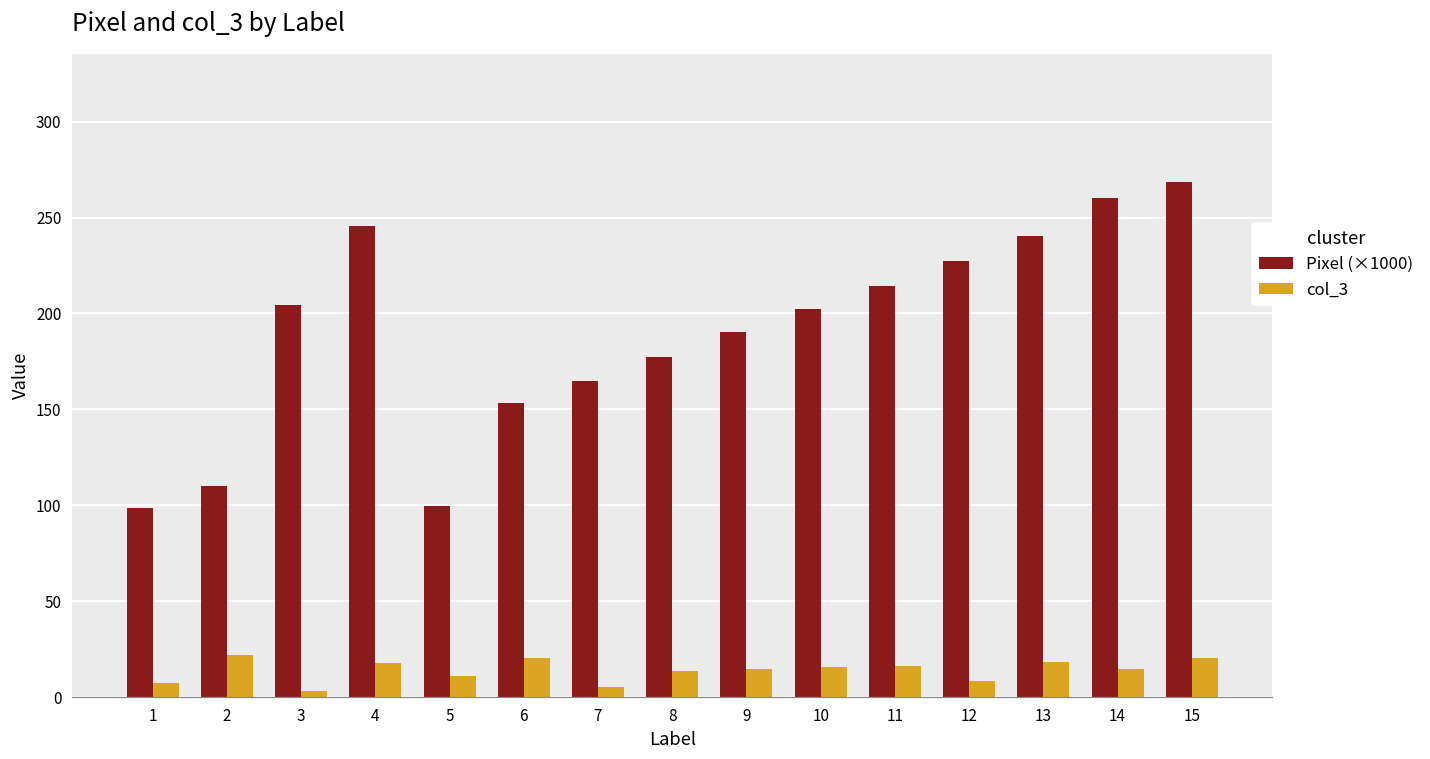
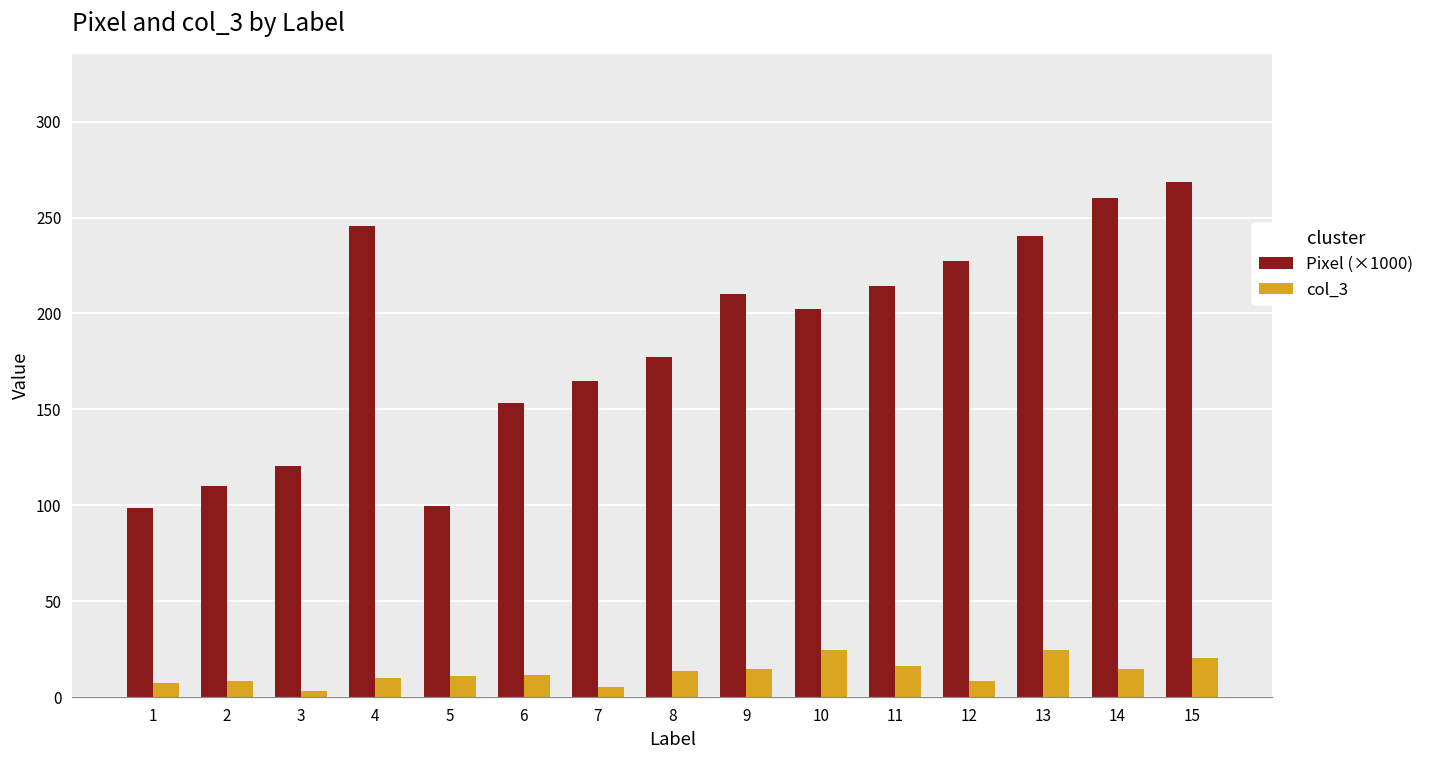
  {
    "Pixel (×1000)": {
      "1": 99,
      "2": 110,
-     "3": 205,
+     "3": 121,
      "4": 246,
      "5": 100,
      "6": 153,
      "7": 165,
      "8": 177,
-     "9": 190,
+     "9": 210,
      "10": 202,
      "11": 214,
      "12": 227,
      "13": 240,
      "14": 260,
      "15": 268
    },
    "col_3": {
      "1": 8,
-     "2": 22,
+     "2": 8,
      "3": 3,
-     "4": 18,
+     "4": 10,
      "5": 11,
-     "6": 20,
+     "6": 12,
      "7": 5,
      "8": 14,
      "9": 15,
-     "10": 16,
+     "10": 25,
      "11": 16,
      "12": 9,
-     "13": 18,
+     "13": 24,
      "14": 15,
      "15": 21
    }
  }
